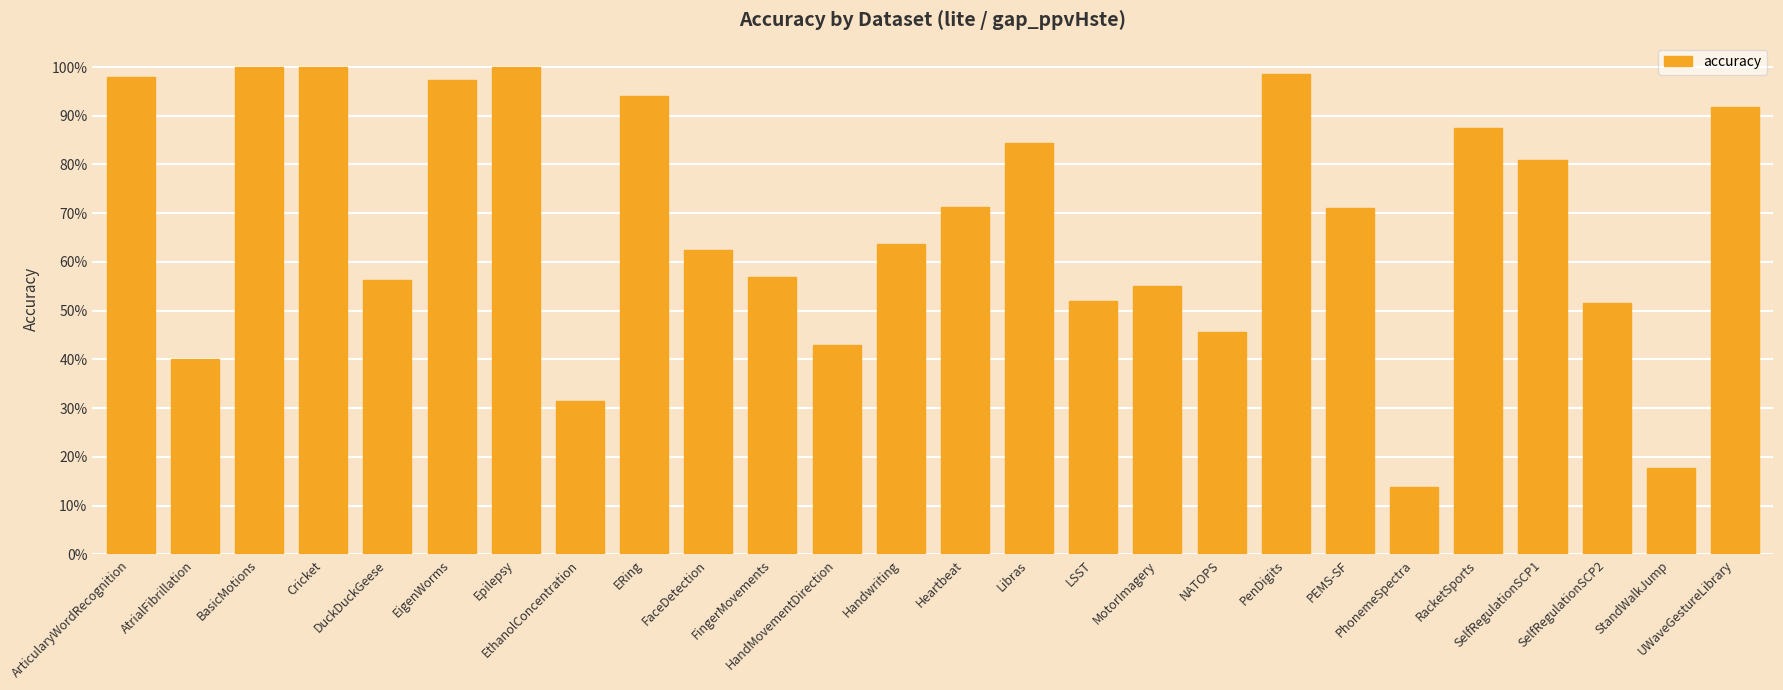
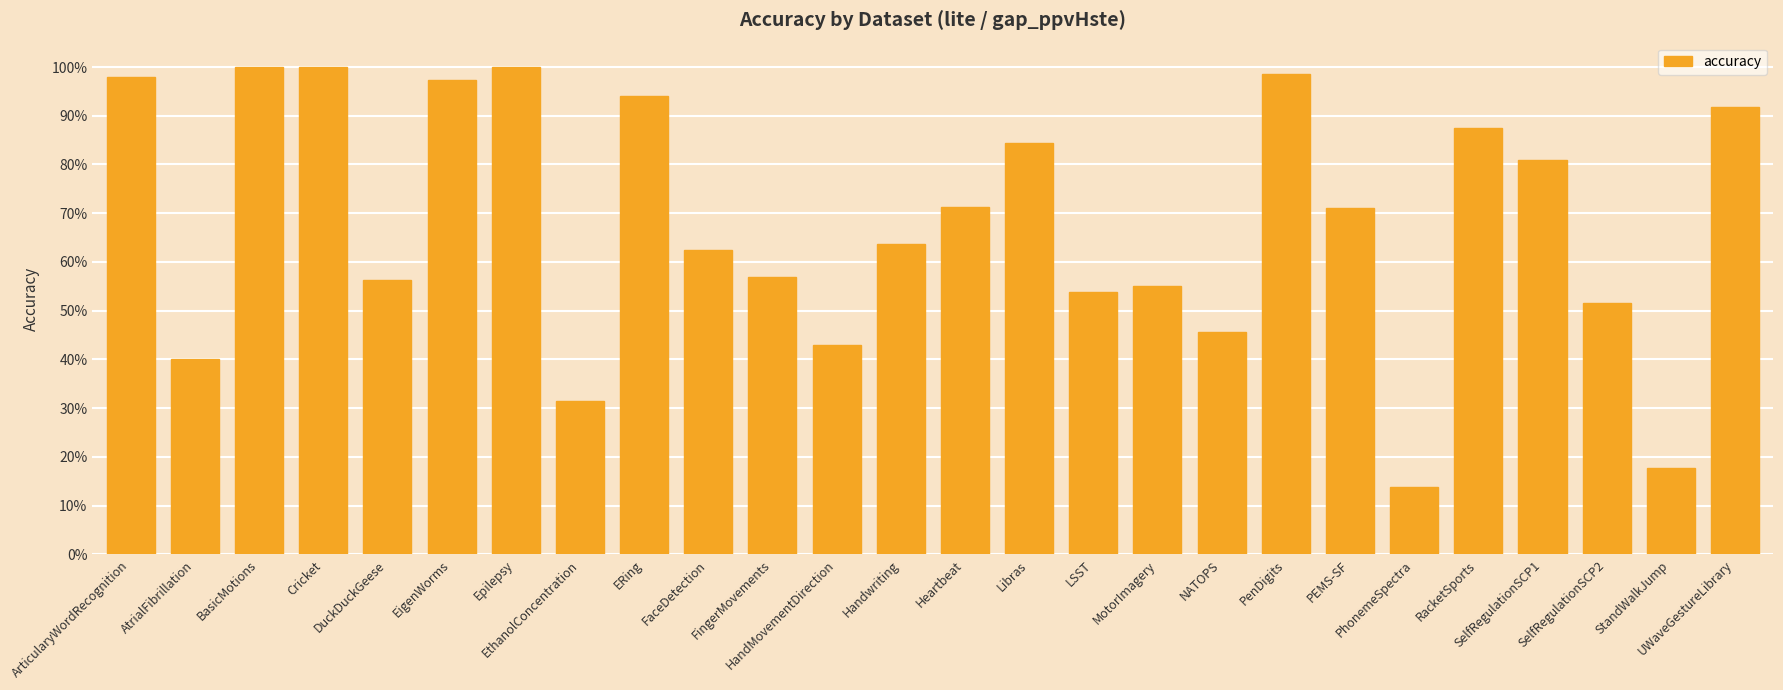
  {
    "ArticularyWordRecognition": "98%",
    "AtrialFibrillation": "40%",
    "BasicMotions": "100%",
    "Cricket": "100%",
    "DuckDuckGeese": "56%",
    "EigenWorms": "97%",
    "Epilepsy": "100%",
    "EthanolConcentration": "32%",
    "ERing": "94%",
    "FaceDetection": "62%",
    "FingerMovements": "57%",
    "HandMovementDirection": "43%",
    "Handwriting": "64%",
    "Heartbeat": "71%",
    "Libras": "84%",
-   "LSST": "52%",
+   "LSST": "54%",
    "MotorImagery": "55%",
    "NATOPS": "46%",
    "PenDigits": "99%",
    "PEMS-SF": "71%",
    "PhonemeSpectra": "14%",
    "RacketSports": "88%",
    "SelfRegulationSCP1": "81%",
    "SelfRegulationSCP2": "52%",
    "StandWalkJump": "18%",
    "UWaveGestureLibrary": "92%"
  }
